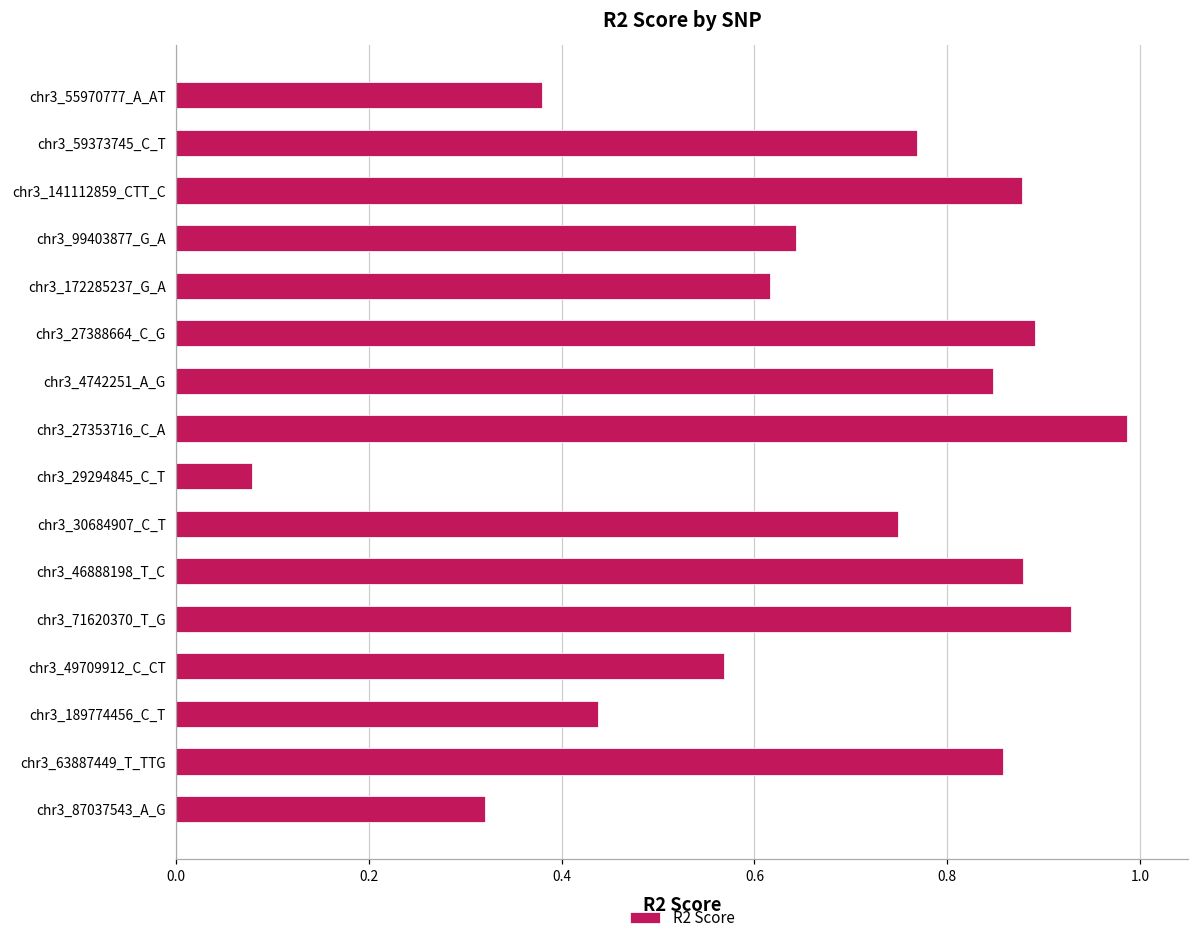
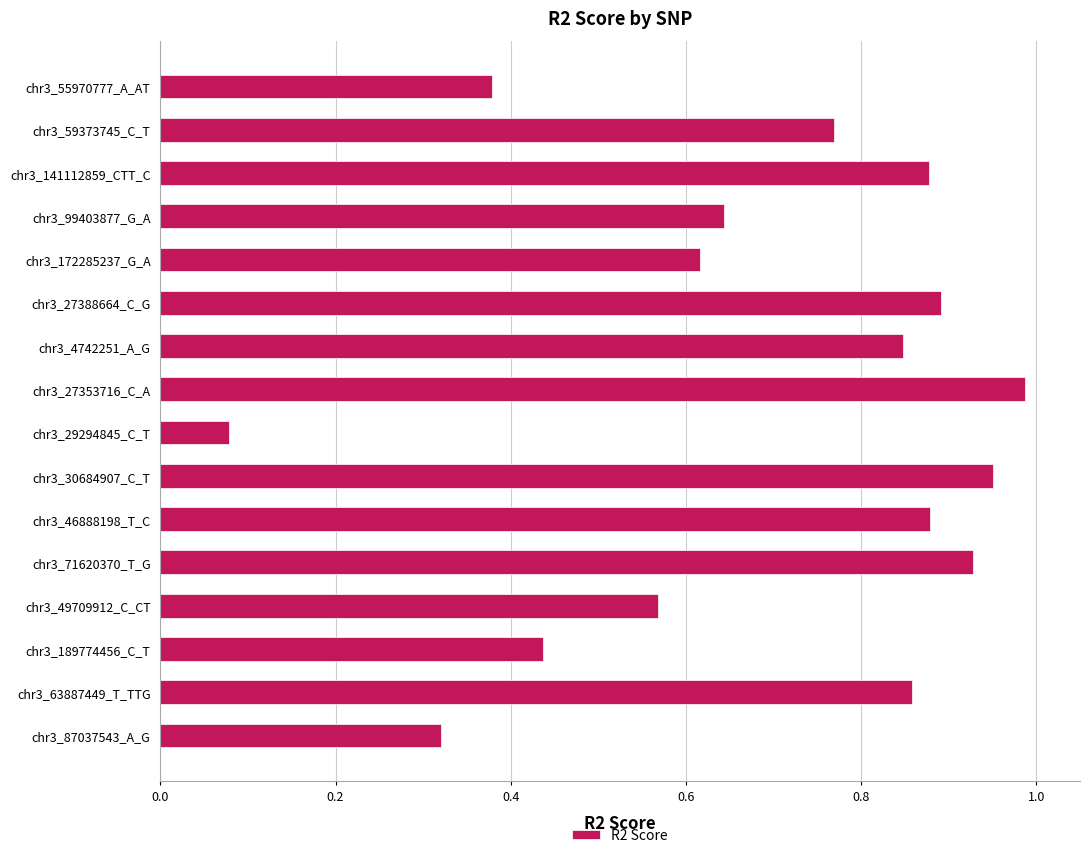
  {
    "chr3_55970777_A_AT": 0.38,
    "chr3_59373745_C_T": 0.77,
    "chr3_141112859_CTT_C": 0.88,
    "chr3_99403877_G_A": 0.64,
    "chr3_172285237_G_A": 0.62,
    "chr3_27388664_C_G": 0.89,
    "chr3_4742251_A_G": 0.85,
    "chr3_27353716_C_A": 0.99,
    "chr3_29294845_C_T": 0.08,
-   "chr3_30684907_C_T": 0.75,
+   "chr3_30684907_C_T": 0.95,
    "chr3_46888198_T_C": 0.88,
    "chr3_71620370_T_G": 0.93,
    "chr3_49709912_C_CT": 0.57,
    "chr3_189774456_C_T": 0.44,
    "chr3_63887449_T_TTG": 0.86,
    "chr3_87037543_A_G": 0.32
  }
